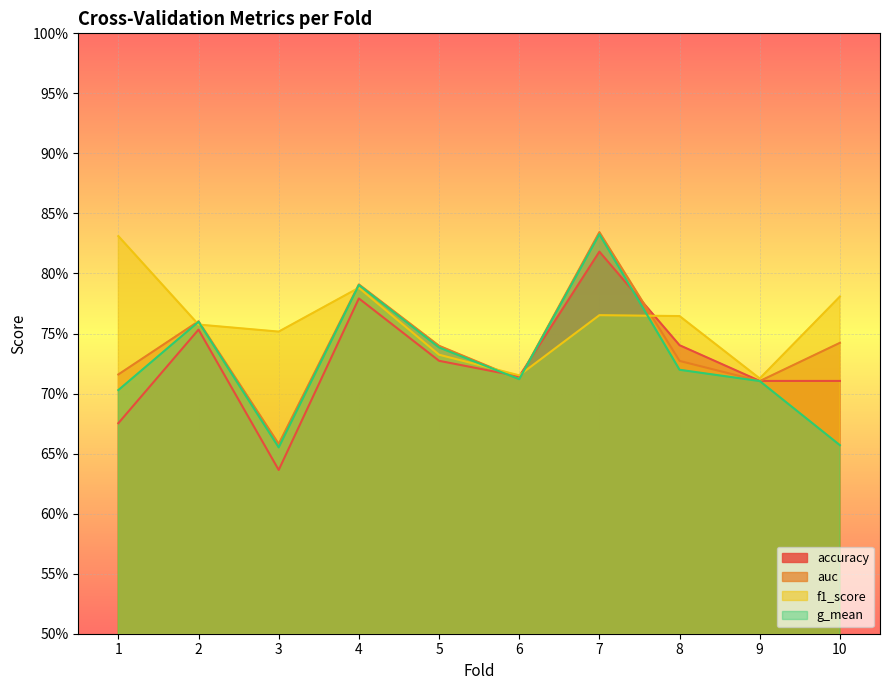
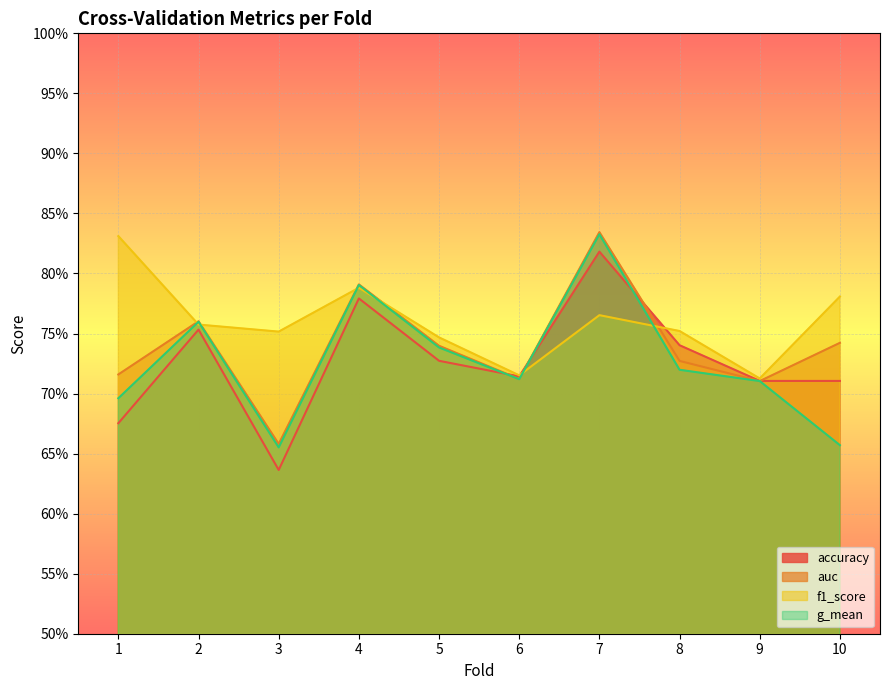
  {
    "f1_score": {
      "1": "83.1%",
      "2": "75.7%",
      "3": "75.2%",
      "4": "78.8%",
-     "5": "73.2%",
+     "5": "74.7%",
      "7": "76.5%",
-     "8": "76.5%",
+     "8": "75.2%",
      "10": "78.1%"
    },
    "g_mean": {
-     "1": "70.3%",
+     "1": "69.6%",
      "3": "65.5%",
      "8": "72.0%",
      "10": "65.7%"
    }
  }
